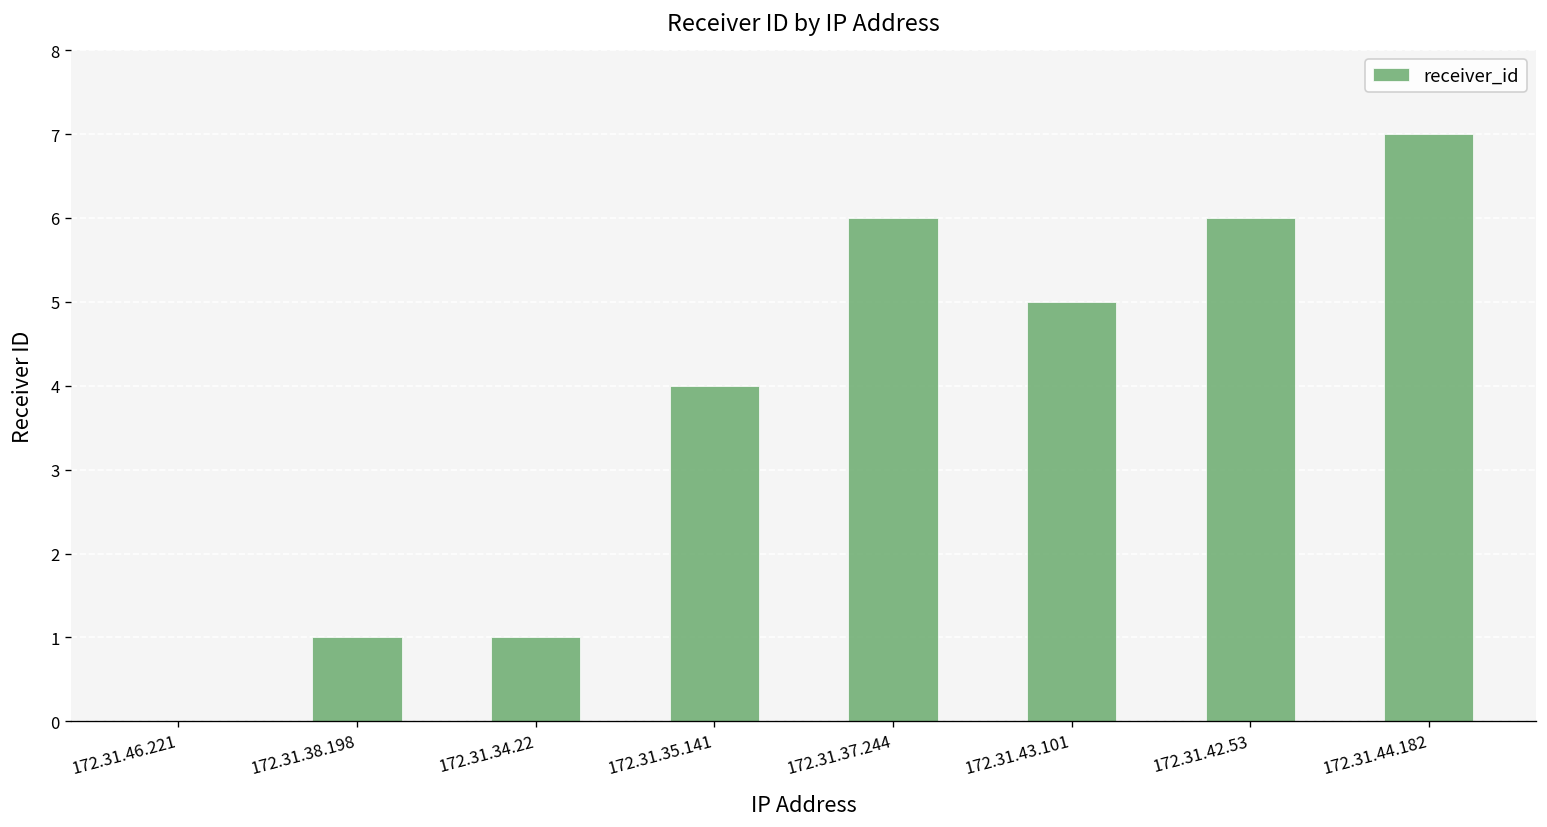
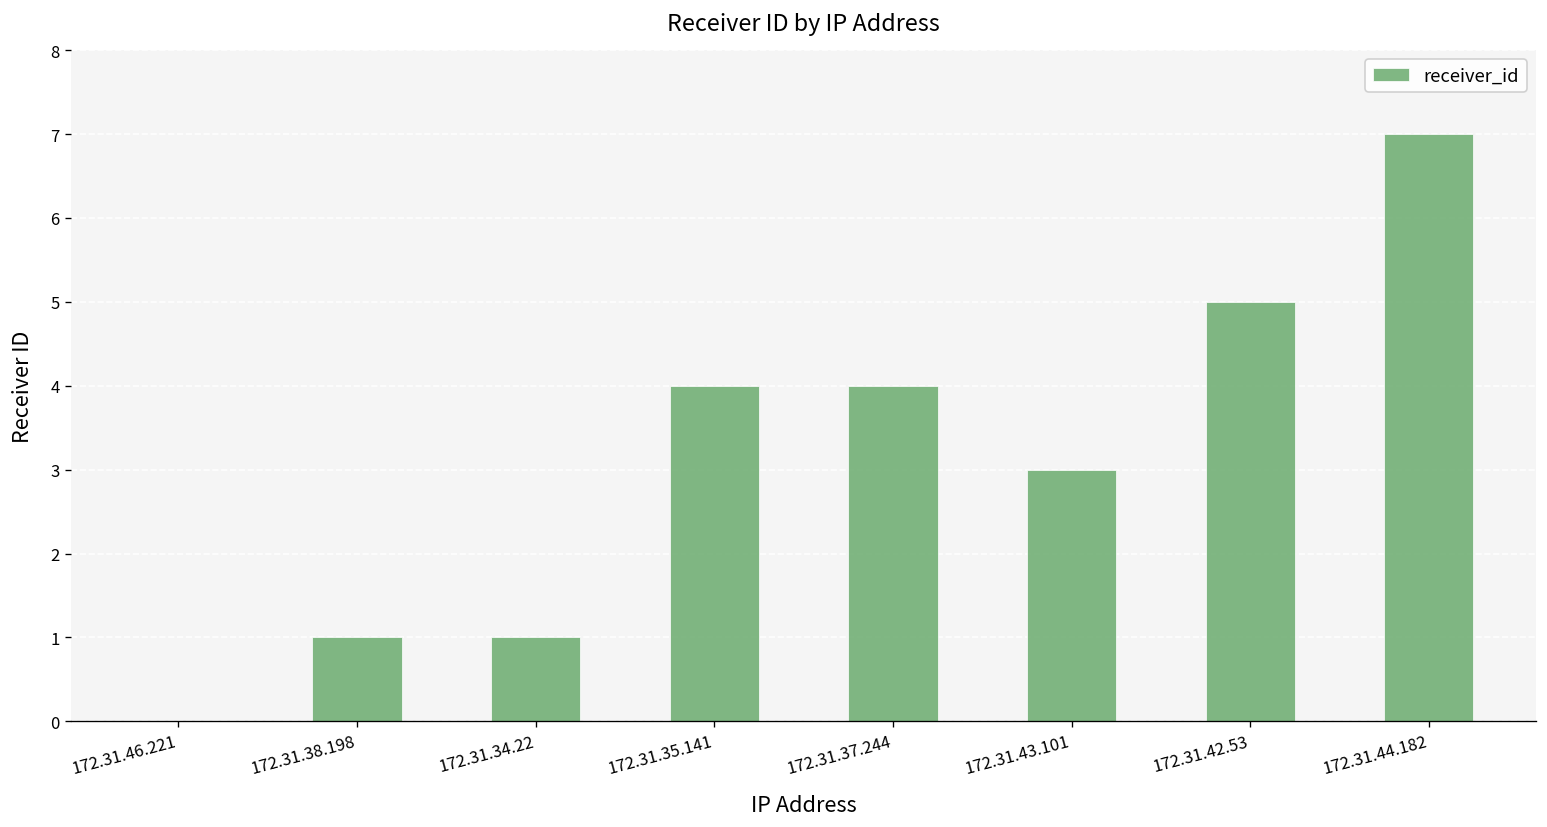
  {
    "172.31.46.221": 0,
    "172.31.38.198": 1,
    "172.31.34.22": 1,
    "172.31.35.141": 4,
-   "172.31.37.244": 6,
-   "172.31.43.101": 5,
-   "172.31.42.53": 6,
+   "172.31.37.244": 4,
+   "172.31.43.101": 3,
+   "172.31.42.53": 5,
    "172.31.44.182": 7
  }
